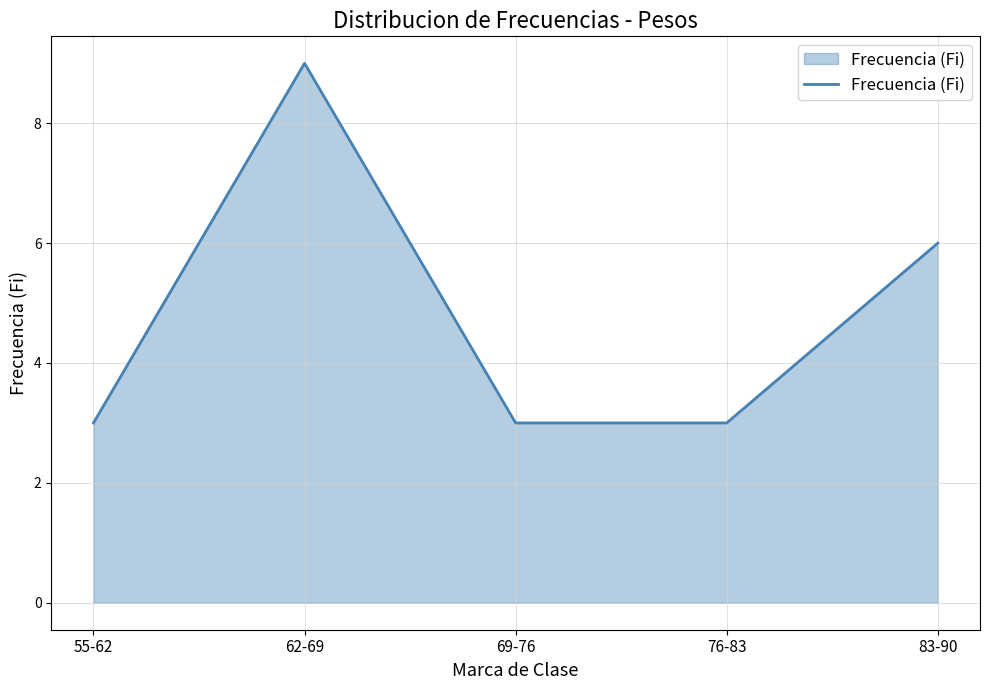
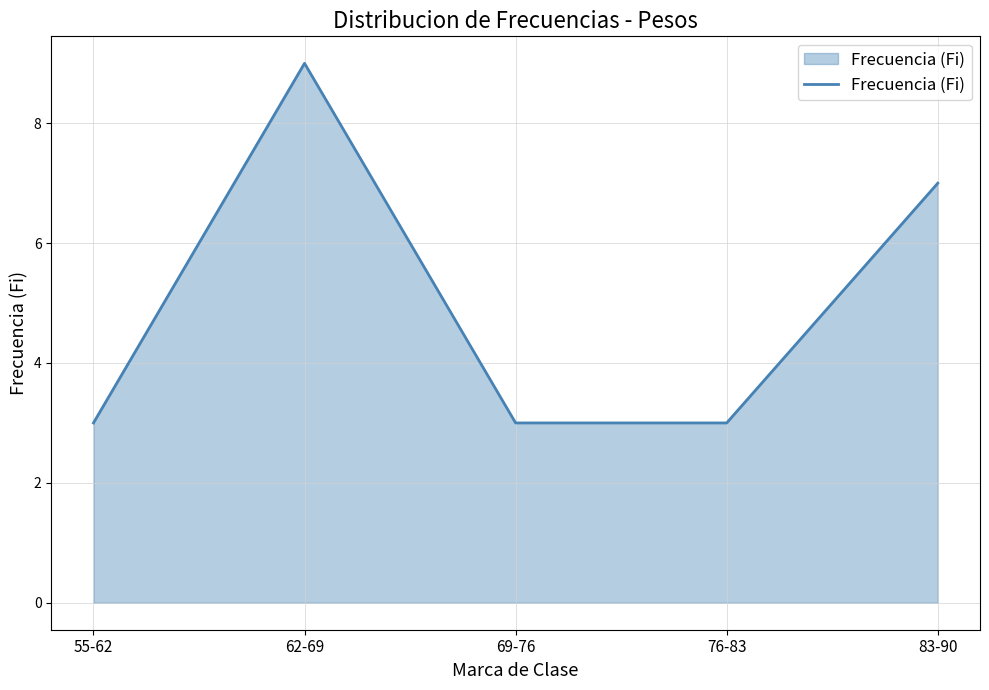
  {
    "55-62": 3,
    "62-69": 9,
    "69-76": 3,
    "76-83": 3,
-   "83-90": 6
+   "83-90": 7
  }
